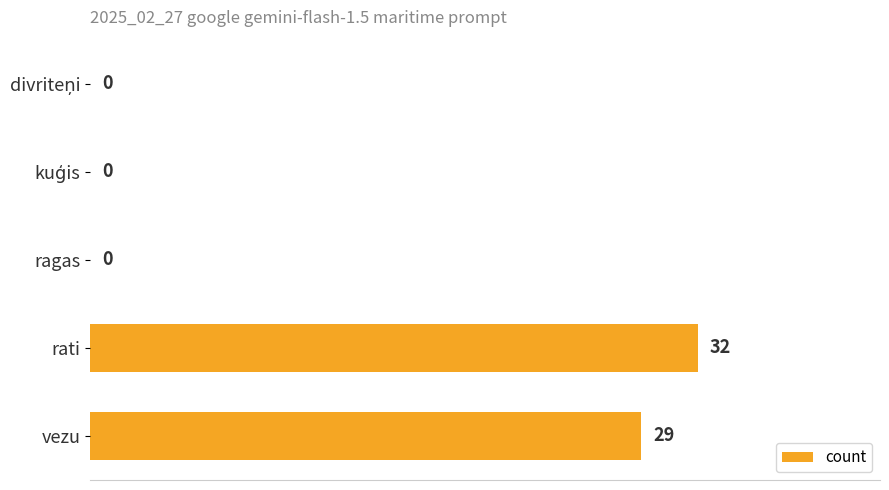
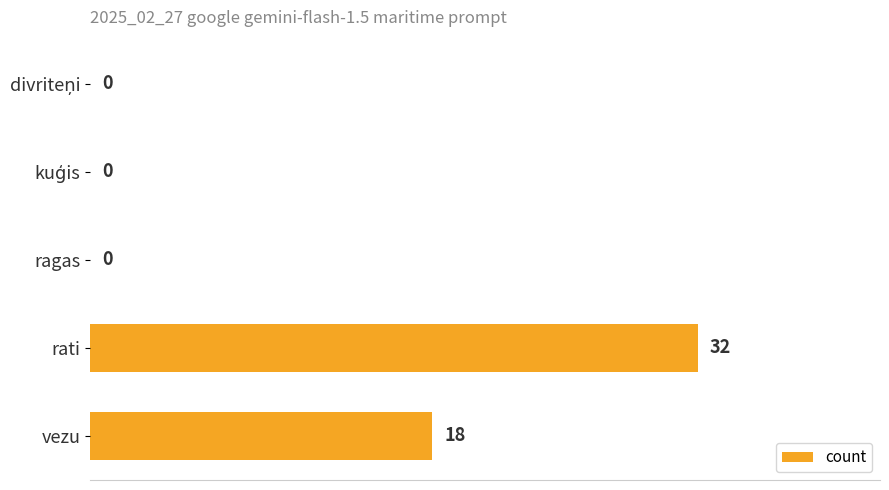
  {
    "divriteņi": 0,
    "kuģis": 0,
    "ragas": 0,
    "rati": 32,
-   "vezu": 29
+   "vezu": 18
  }
